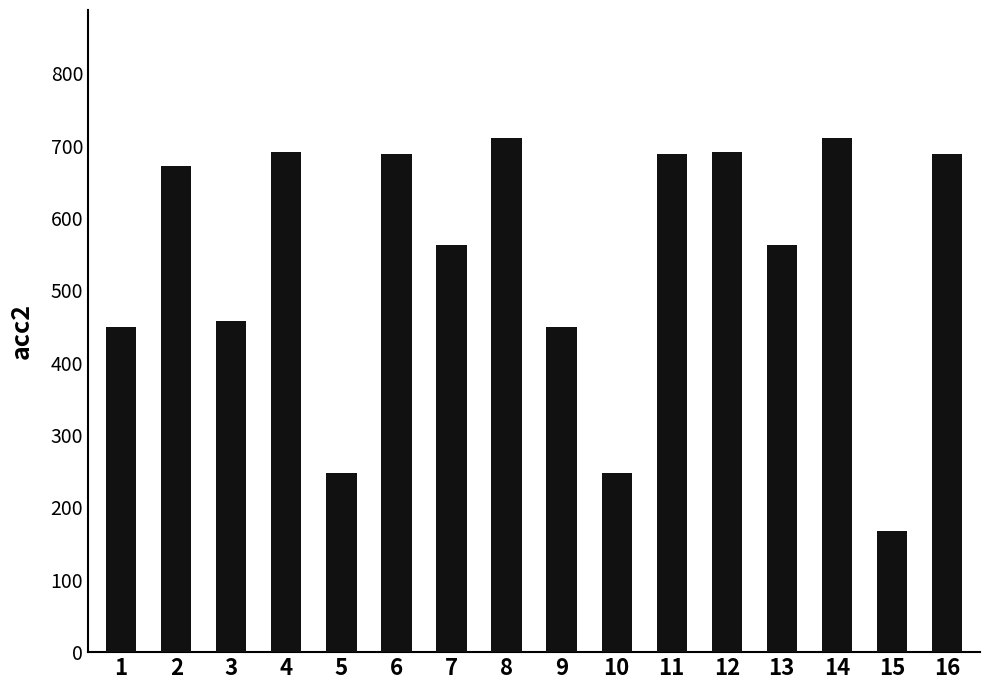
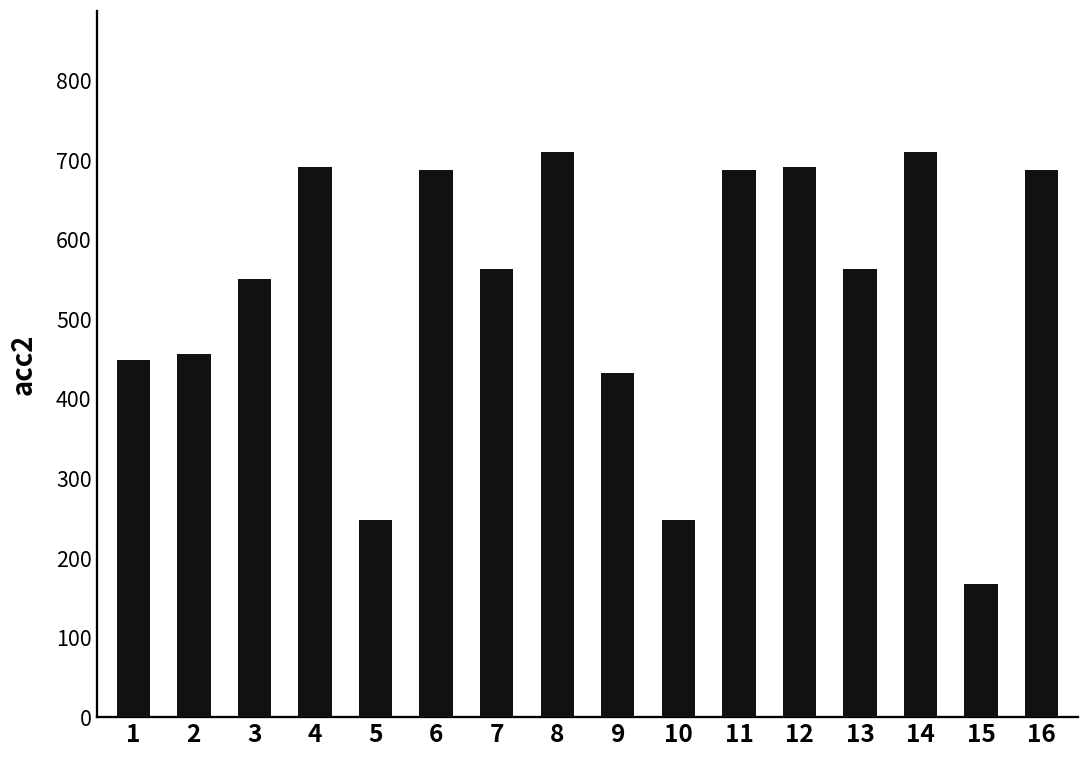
  {
    "1": 450,
-   "2": 670,
-   "3": 460,
+   "2": 460,
+   "3": 550,
    "4": 690,
    "5": 250,
    "6": 690,
    "7": 560,
    "8": 710,
-   "9": 450,
+   "9": 430,
    "10": 250,
    "11": 690,
    "12": 690,
    "13": 560,
    "14": 710,
    "15": 170,
    "16": 690
  }
